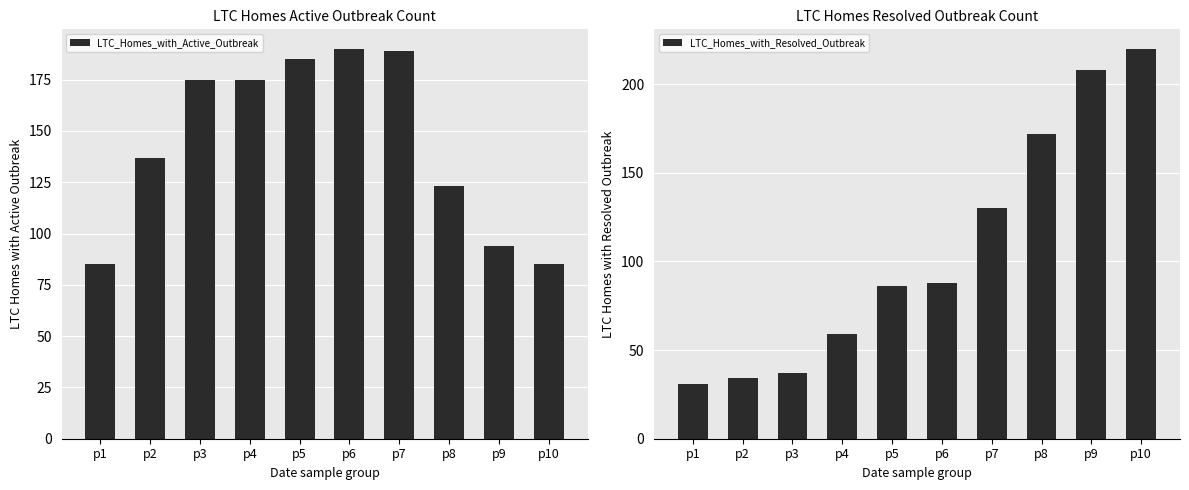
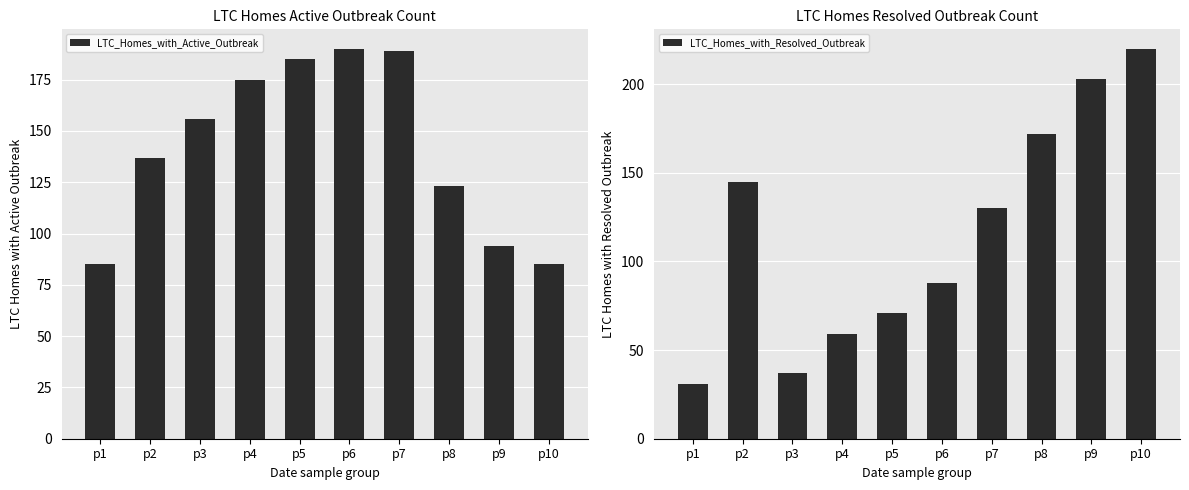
  {
    "LTC Homes Active Outbreak Count": {
      "p1": 85,
      "p2": 137,
-     "p3": 175,
+     "p3": 156,
      "p4": 175,
      "p5": 185,
      "p6": 190,
      "p7": 189,
      "p8": 123,
      "p9": 94,
      "p10": 85
    },
    "LTC Homes Resolved Outbreak Count": {
      "p1": 31,
-     "p2": 34,
+     "p2": 145,
      "p3": 37,
      "p4": 59,
-     "p5": 86,
+     "p5": 71,
      "p6": 88,
      "p7": 130,
      "p8": 172,
-     "p9": 208,
+     "p9": 203,
      "p10": 220
    }
  }
